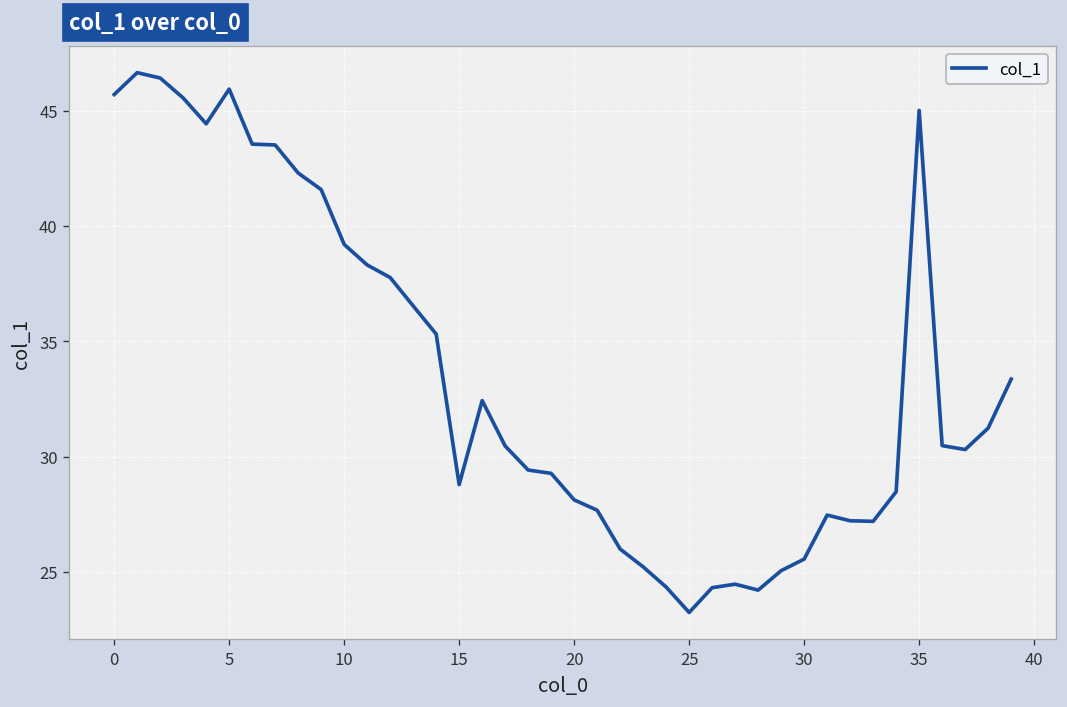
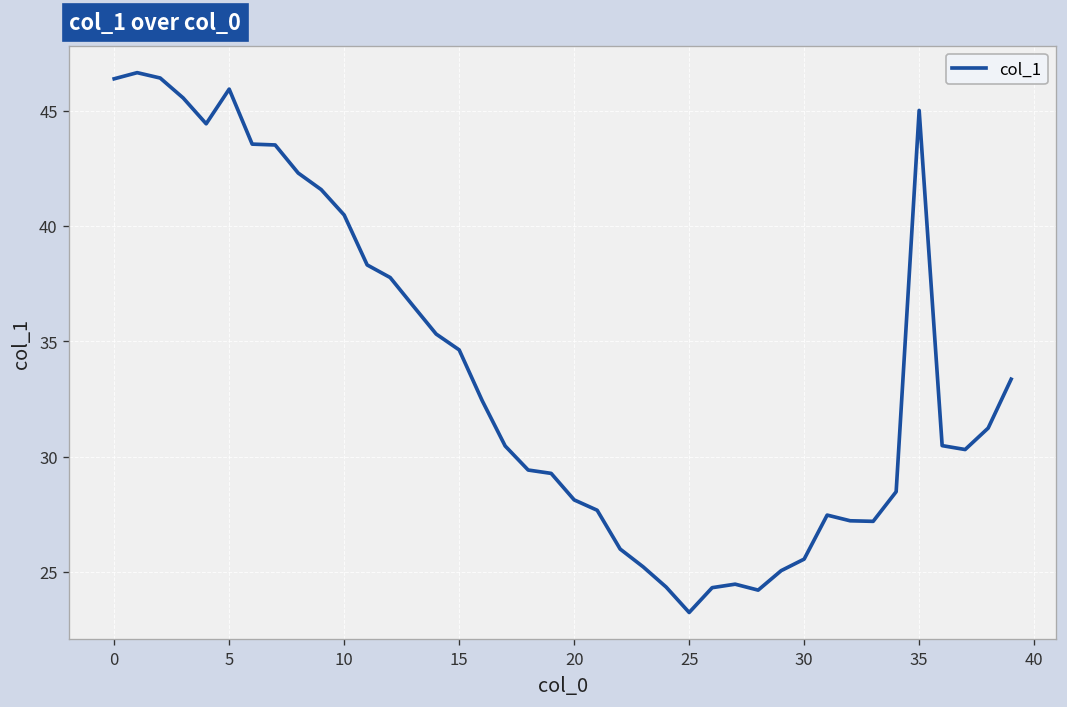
  {
-   "0": 45.7,
+   "0": 46.4,
    "5": 45.9,
-   "10": 39.2,
-   "15": 28.8,
+   "10": 40.5,
+   "15": 34.6,
    "20": 28.1,
    "25": 23.2,
    "30": 25.6,
    "35": 45.0
  }
